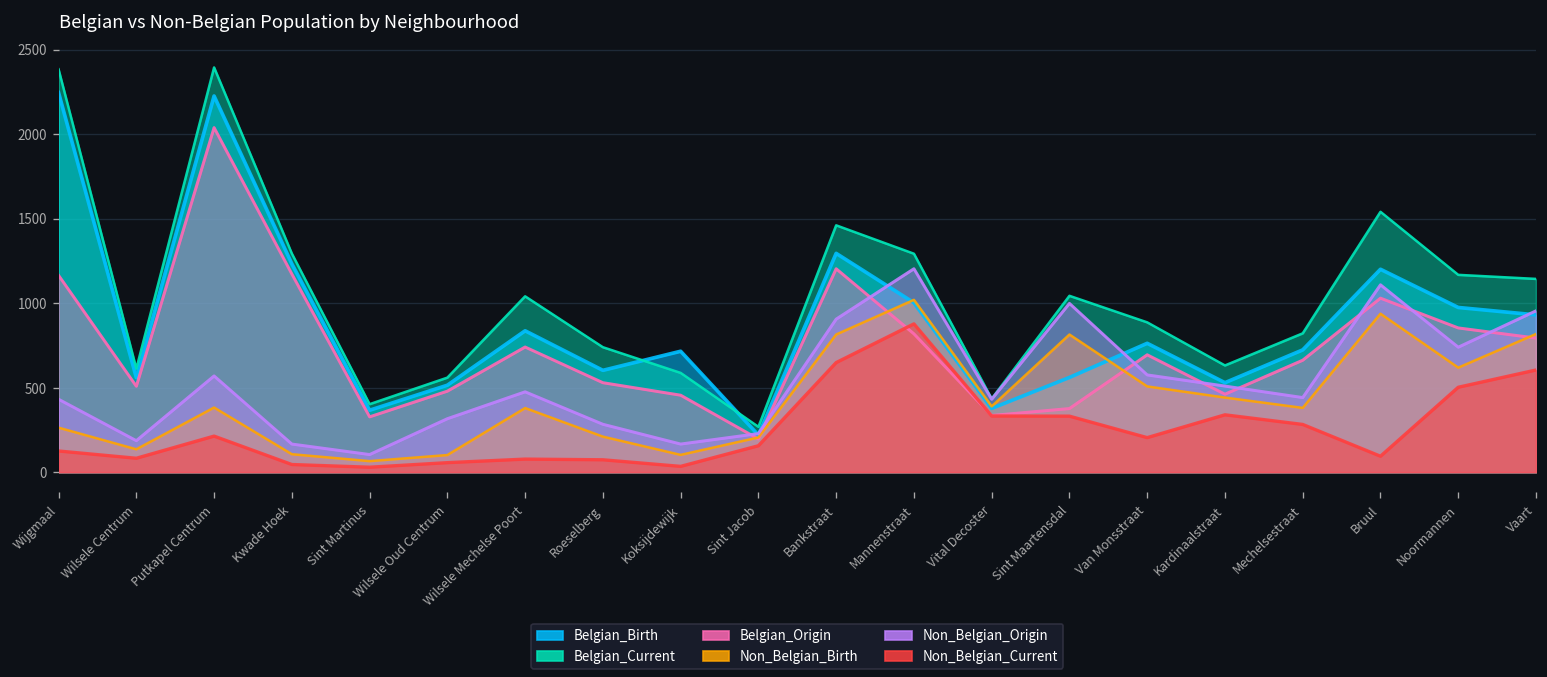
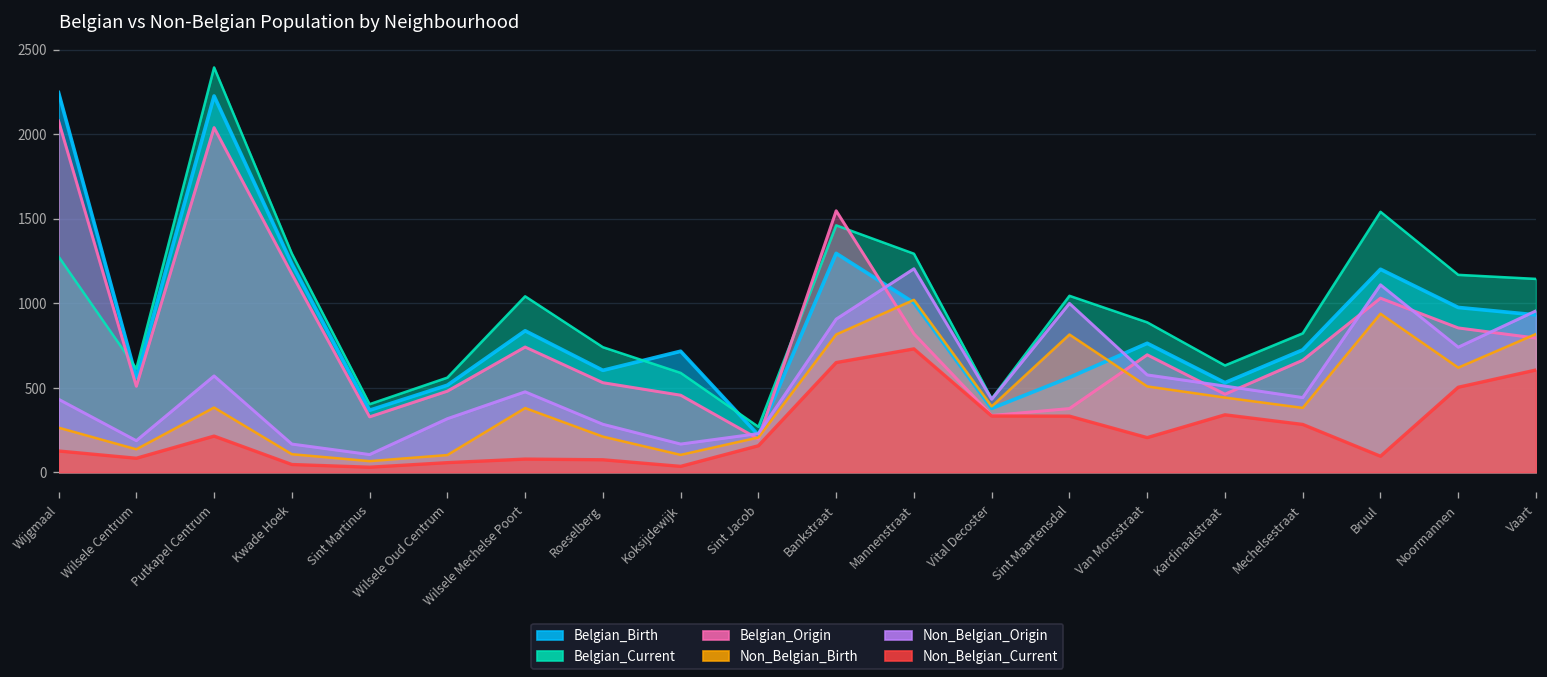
  {
    "Belgian_Birth": {
      "Wijgmaal": 2250,
      "Wilsele Centrum": 560,
      "Putkapel Centrum": 2230,
      "Kwade Hoek": 1230,
      "Sint Martinus": 370,
      "Wilsele Oud Centrum": 510,
      "Wilsele Mechelse Poort": 840,
      "Roeselberg": 600,
      "Koksijdewijk": 720,
      "Bankstraat": 1290,
      "Sint Maartensdal": 560,
      "Van Monsstraat": 760,
      "Kardinaalstraat": 530,
      "Mechelsestraat": 720,
      "Bruul": 1200,
      "Noormannen": 970,
      "Vaart": 930
    },
    "Belgian_Current": {
-     "Wijgmaal": 2380,
+     "Wijgmaal": 1280,
      "Wilsele Centrum": 610,
      "Putkapel Centrum": 2390,
      "Kwade Hoek": 1290,
      "Sint Martinus": 400,
      "Wilsele Oud Centrum": 560,
      "Wilsele Mechelse Poort": 1040,
      "Roeselberg": 740,
      "Koksijdewijk": 590,
      "Sint Jacob": 270,
      "Bankstraat": 1460,
      "Mannenstraat": 1290,
      "Sint Maartensdal": 1040,
      "Van Monsstraat": 890,
      "Kardinaalstraat": 630,
      "Mechelsestraat": 820,
      "Bruul": 1540,
      "Noormannen": 1170,
      "Vaart": 1140
    },
    "Belgian_Origin": {
-     "Wijgmaal": 1160,
+     "Wijgmaal": 2080,
      "Wilsele Centrum": 510,
      "Putkapel Centrum": 2040,
      "Kwade Hoek": 1170,
      "Sint Martinus": 330,
      "Wilsele Oud Centrum": 480,
      "Wilsele Mechelse Poort": 740,
      "Roeselberg": 530,
      "Koksijdewijk": 460,
-     "Bankstraat": 1200,
+     "Bankstraat": 1550,
      "Mannenstraat": 820,
      "Sint Maartensdal": 380,
      "Van Monsstraat": 690,
      "Kardinaalstraat": 460,
      "Mechelsestraat": 660,
      "Bruul": 1030,
      "Noormannen": 850,
      "Vaart": 790
    },
    "Non_Belgian_Birth": {
      "Wijgmaal": 260,
      "Wilsele Centrum": 140,
      "Putkapel Centrum": 380,
      "Kwade Hoek": 110,
      "Sint Martinus": 70,
      "Wilsele Oud Centrum": 100,
      "Wilsele Mechelse Poort": 380,
      "Roeselberg": 210,
      "Koksijdewijk": 100,
      "Bankstraat": 810,
      "Sint Maartensdal": 810,
      "Van Monsstraat": 510,
      "Kardinaalstraat": 440,
      "Mechelsestraat": 380,
      "Bruul": 940,
      "Noormannen": 620,
      "Vaart": 820
    },
    "Non_Belgian_Origin": {
      "Wijgmaal": 430,
      "Wilsele Centrum": 190,
      "Putkapel Centrum": 570,
      "Kwade Hoek": 170,
      "Sint Martinus": 100,
      "Wilsele Oud Centrum": 320,
      "Wilsele Mechelse Poort": 480,
      "Roeselberg": 280,
      "Koksijdewijk": 170,
      "Bankstraat": 910,
      "Mannenstraat": 1200,
      "Sint Maartensdal": 1000,
      "Van Monsstraat": 580,
      "Kardinaalstraat": 510,
      "Mechelsestraat": 440,
      "Bruul": 1110,
      "Noormannen": 740,
      "Vaart": 950
    },
    "Non_Belgian_Current": {
      "Wijgmaal": 130,
      "Wilsele Centrum": 80,
      "Putkapel Centrum": 210,
      "Kwade Hoek": 50,
      "Sint Martinus": 30,
      "Wilsele Oud Centrum": 60,
      "Wilsele Mechelse Poort": 80,
      "Roeselberg": 70,
      "Koksijdewijk": 30,
      "Sint Jacob": 160,
      "Bankstraat": 650,
-     "Mannenstraat": 880,
+     "Mannenstraat": 730,
      "Sint Maartensdal": 330,
      "Van Monsstraat": 200,
      "Kardinaalstraat": 340,
      "Mechelsestraat": 280,
      "Bruul": 90,
      "Noormannen": 500,
      "Vaart": 600
    }
  }
